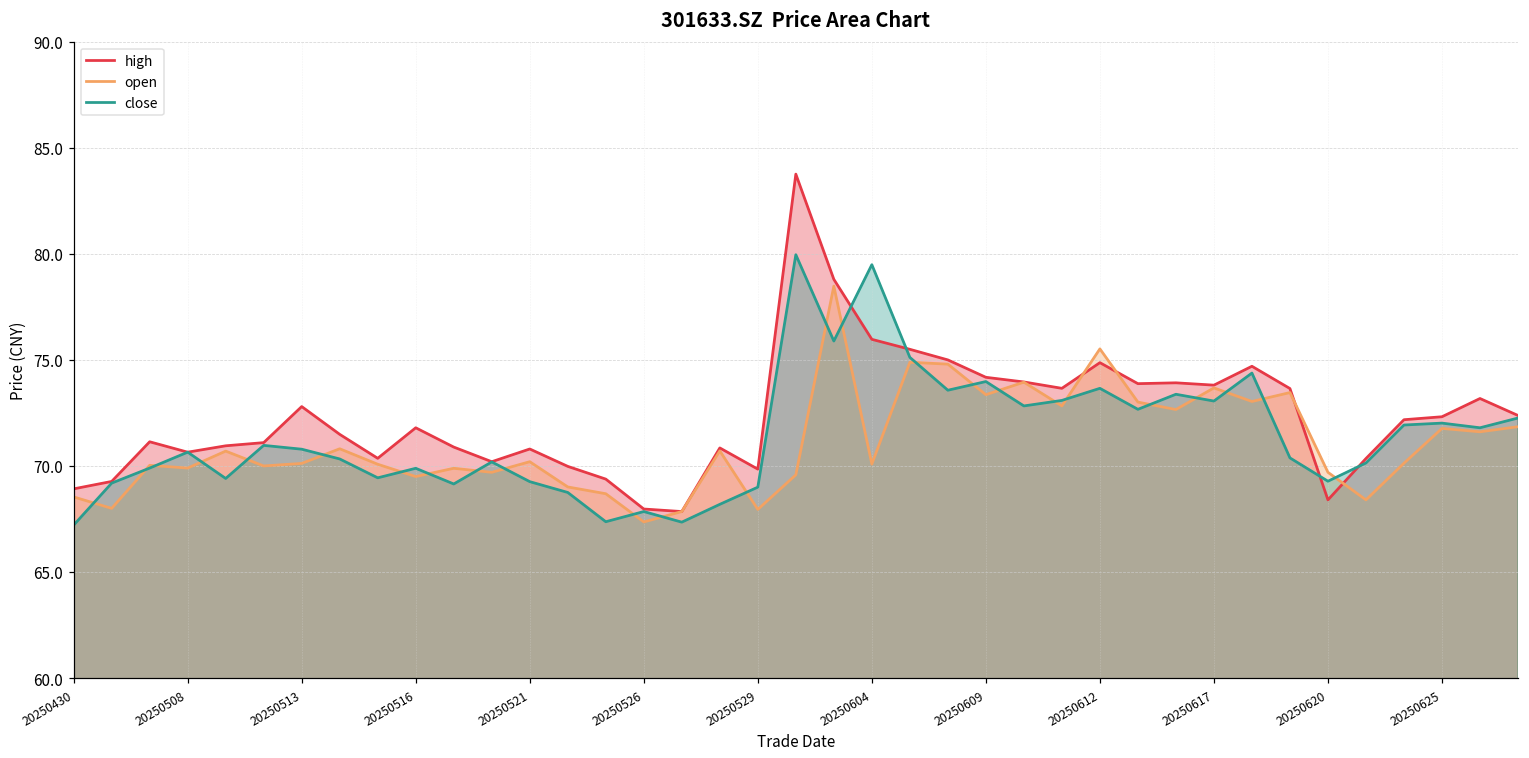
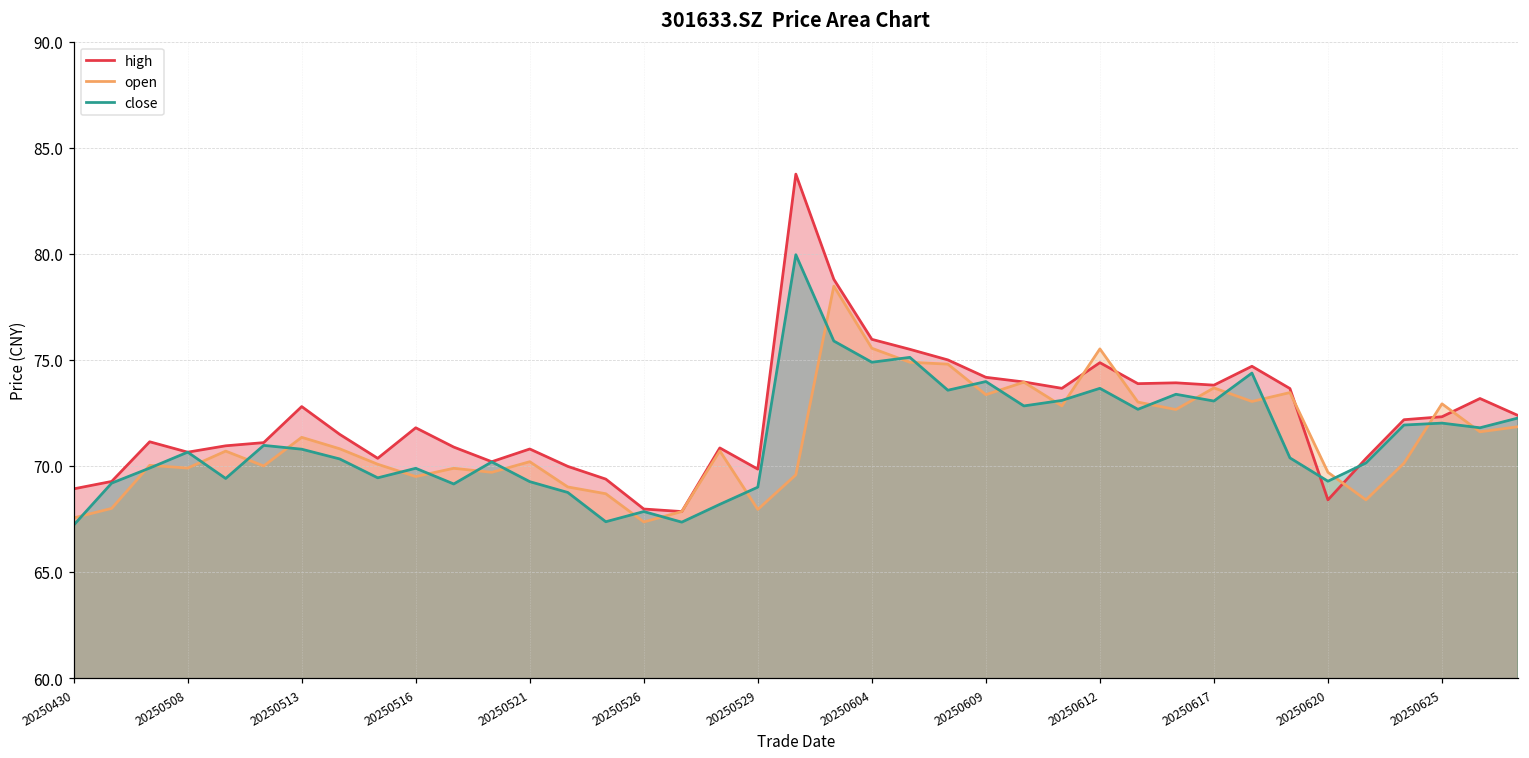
  {
    "high": {
      "20250430": 68.9,
      "20250513": 72.8,
      "20250516": 71.8,
      "20250521": 70.8,
      "20250529": 69.9,
      "20250604": 76.0,
      "20250609": 74.2,
      "20250612": 74.9,
      "20250617": 73.8,
      "20250620": 68.4,
      "20250625": 72.3
    },
    "open": {
-     "20250430": 68.5,
+     "20250430": 67.6,
      "20250508": 69.9,
-     "20250513": 70.1,
+     "20250513": 71.4,
      "20250516": 69.5,
      "20250521": 70.2,
      "20250526": 67.4,
      "20250529": 68.0,
-     "20250604": 70.1,
+     "20250604": 75.6,
      "20250609": 73.4,
      "20250612": 75.5,
      "20250617": 73.7,
      "20250620": 69.7,
-     "20250625": 71.8
+     "20250625": 72.9
    },
    "close": {
      "20250430": 67.2,
      "20250513": 70.8,
      "20250516": 69.9,
      "20250521": 69.3,
      "20250529": 69.0,
-     "20250604": 79.5,
+     "20250604": 74.9,
      "20250609": 74.0,
      "20250612": 73.7,
      "20250617": 73.1,
      "20250620": 69.3,
      "20250625": 72.0
    }
  }
